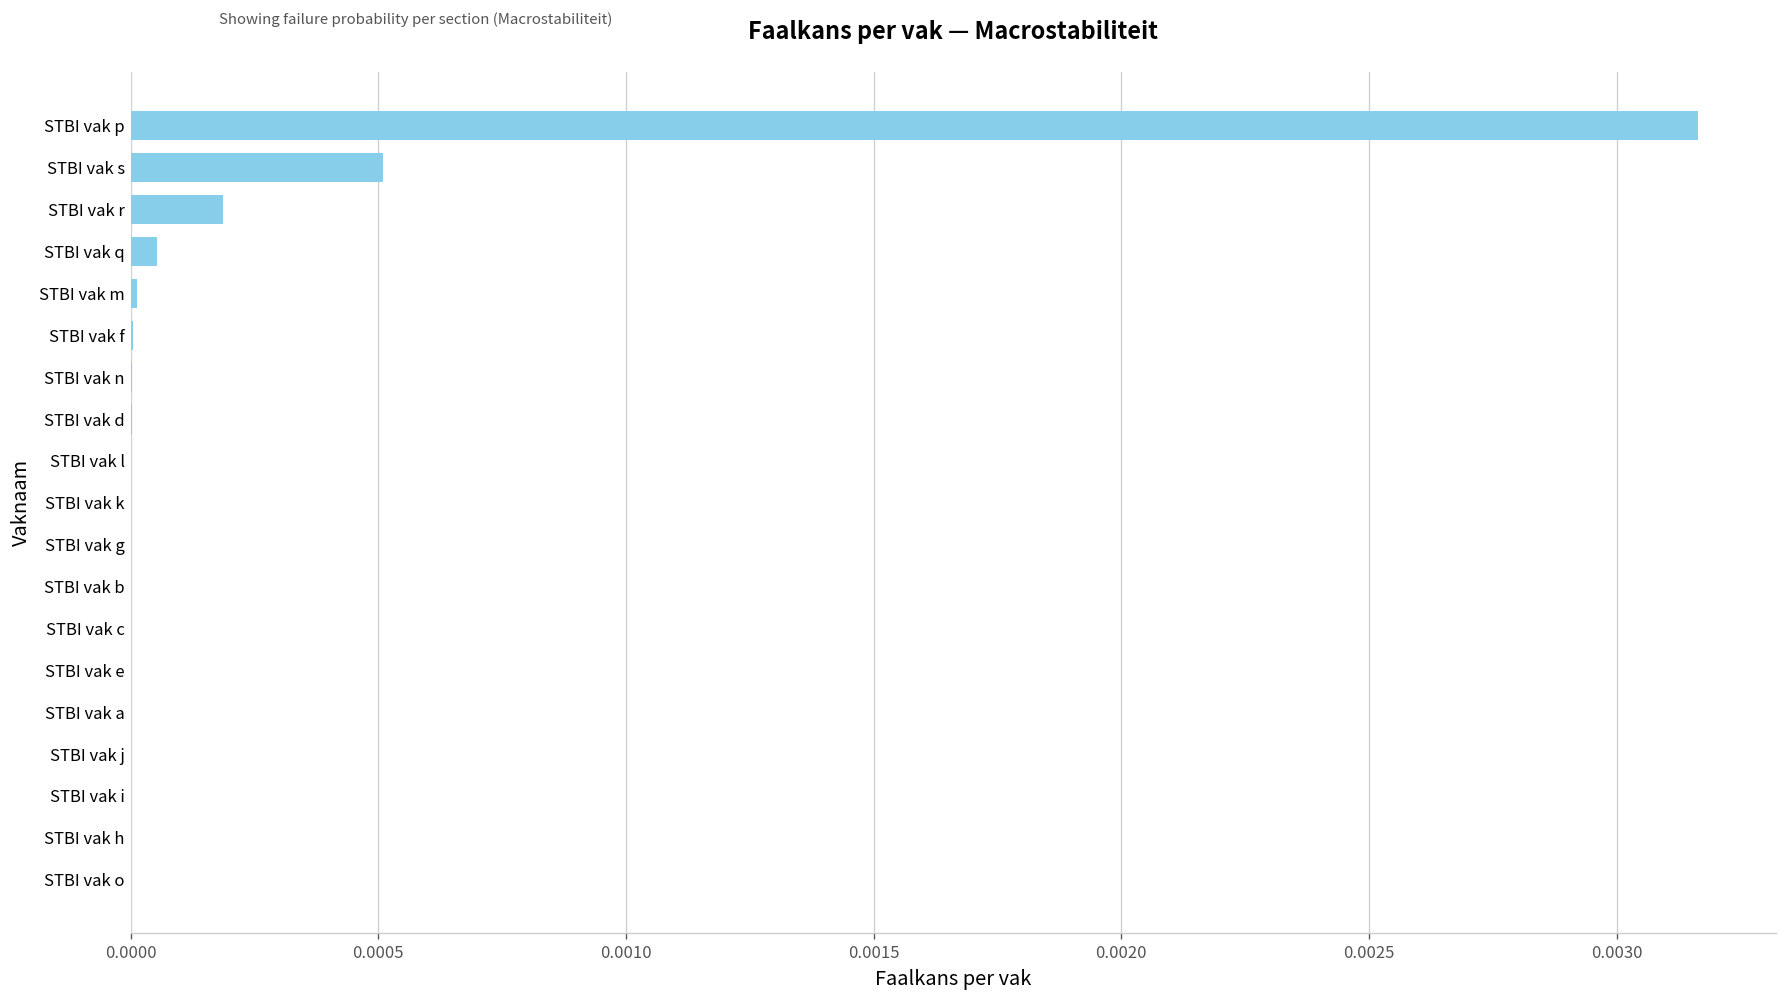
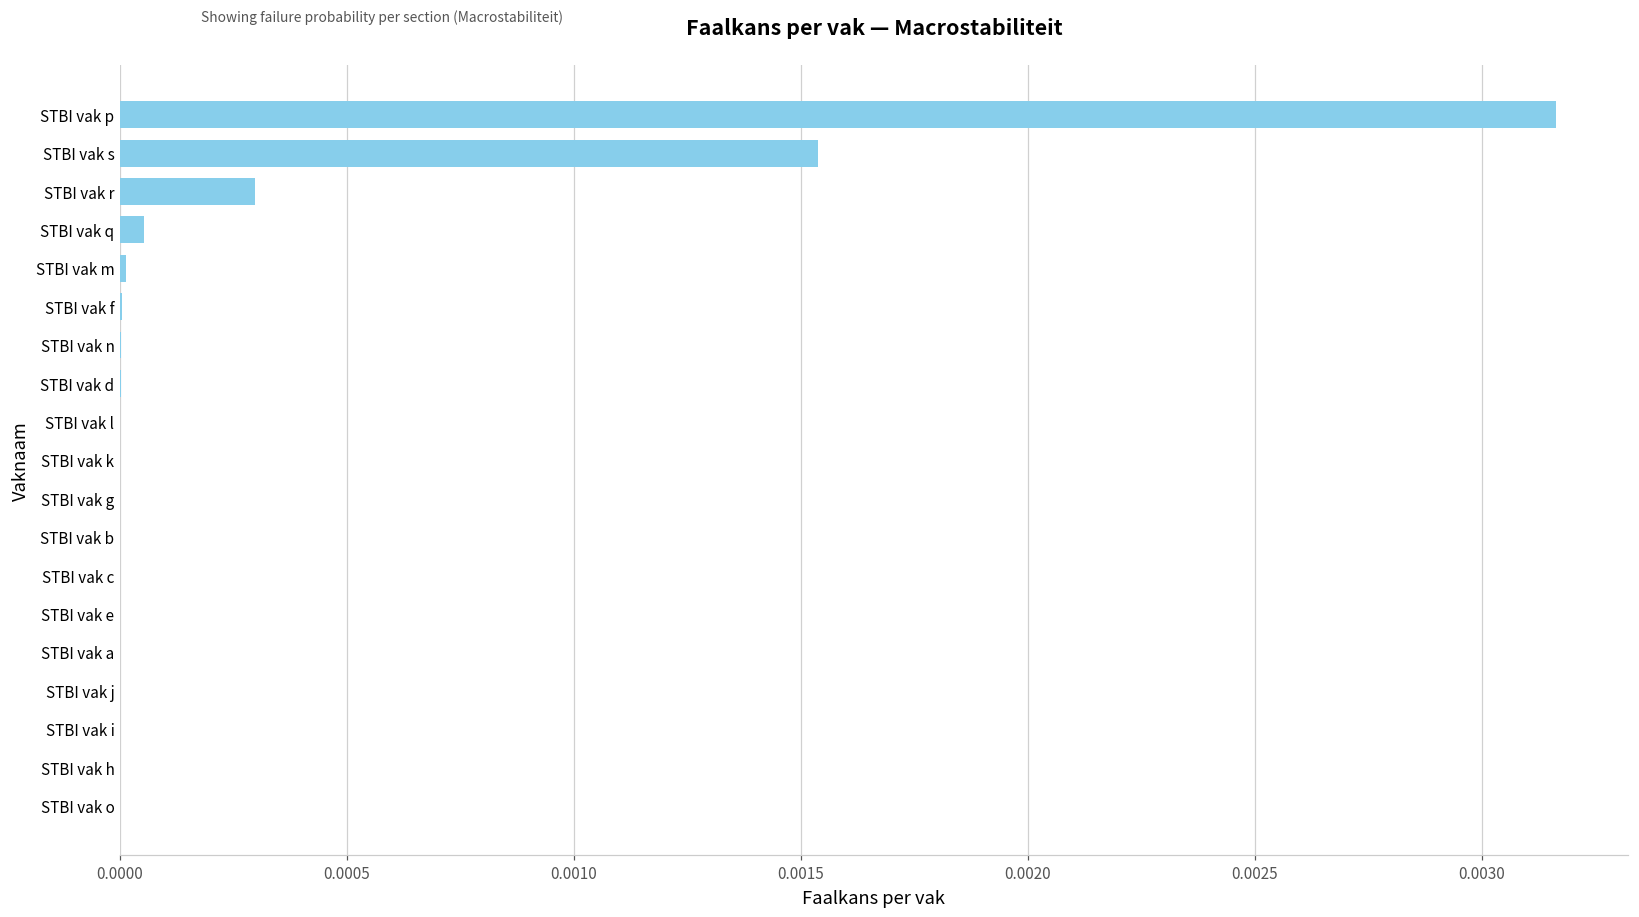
  {
    "STBI vak p": 0.00316,
-   "STBI vak s": 0.00051,
-   "STBI vak r": 0.00019,
+   "STBI vak s": 0.00154,
+   "STBI vak r": 0.00030,
    "STBI vak q": 0.00005,
    "STBI vak m": 0.00001
  }
